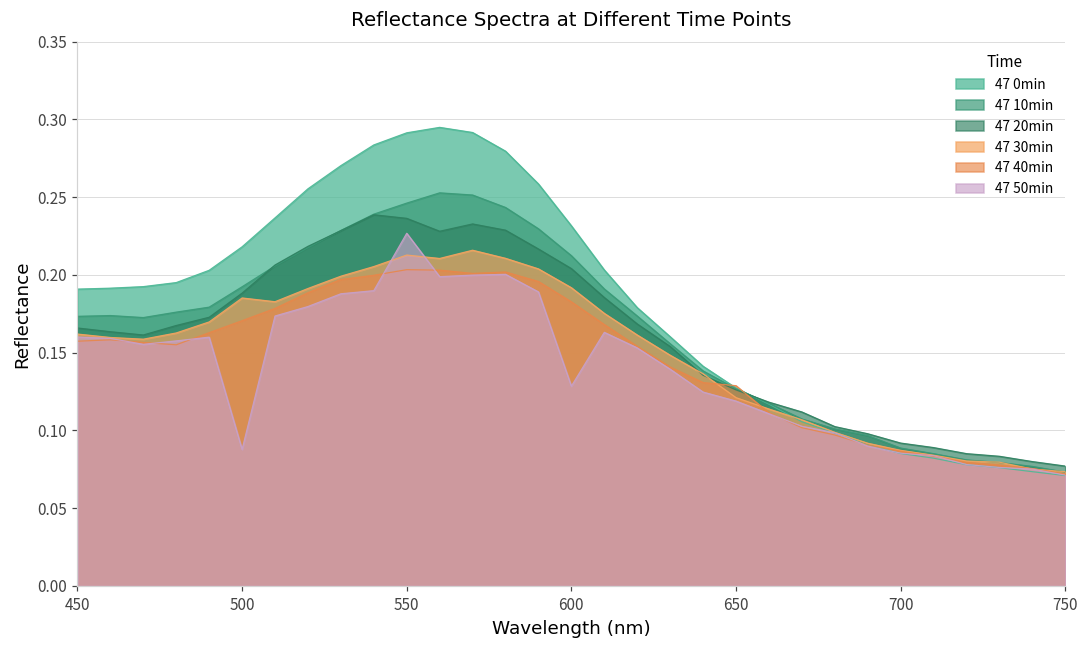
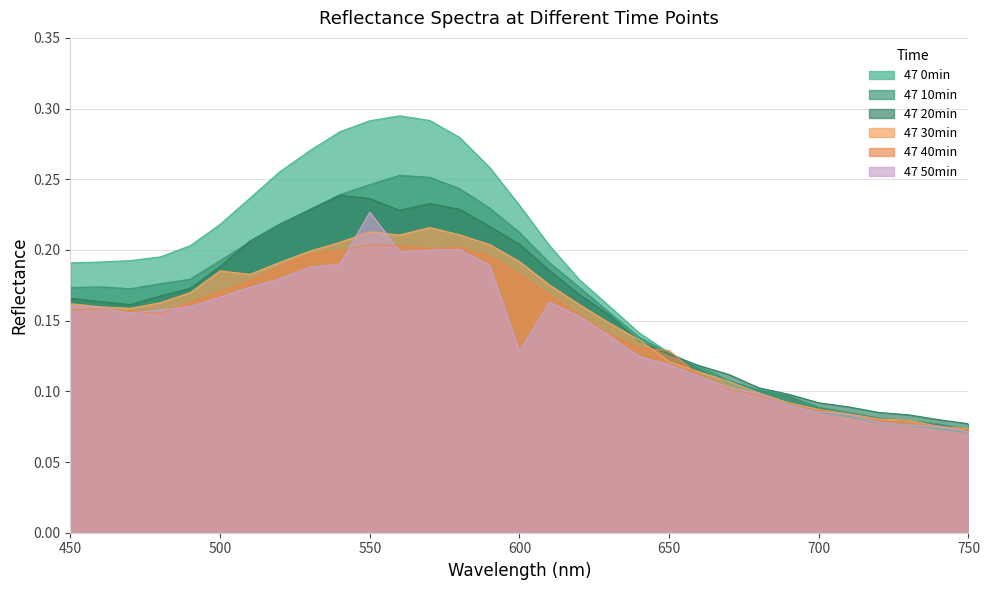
  {
    "47 50min": {
      "450": 0.160,
-     "500": 0.088,
+     "500": 0.167,
      "550": 0.227,
      "600": 0.129,
      "650": 0.119
    }
  }
